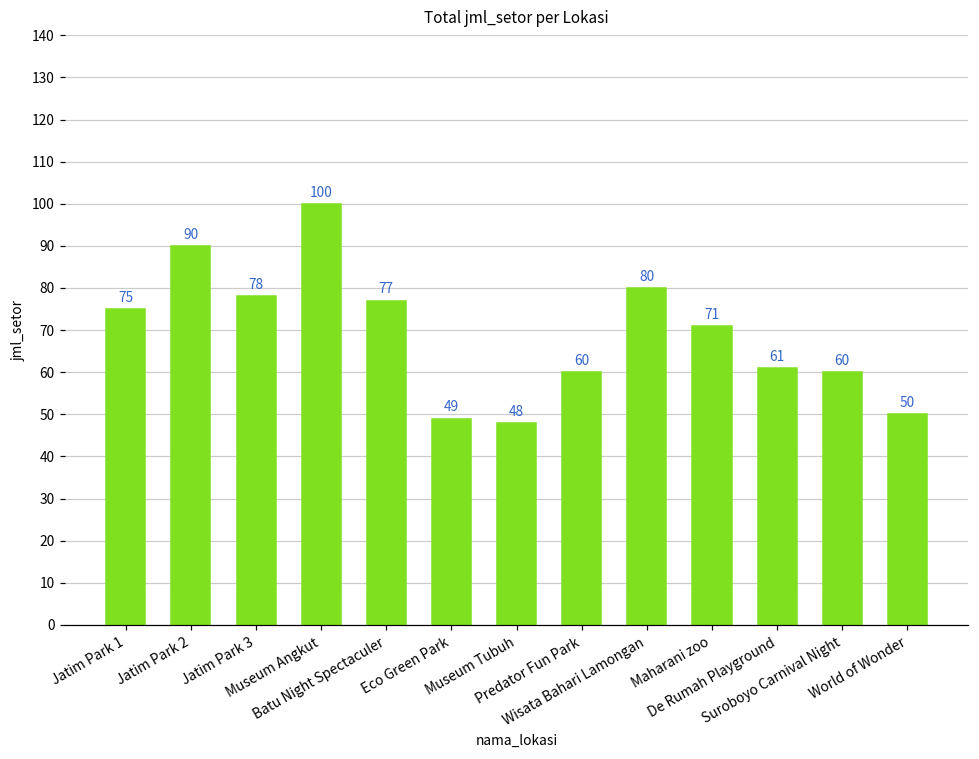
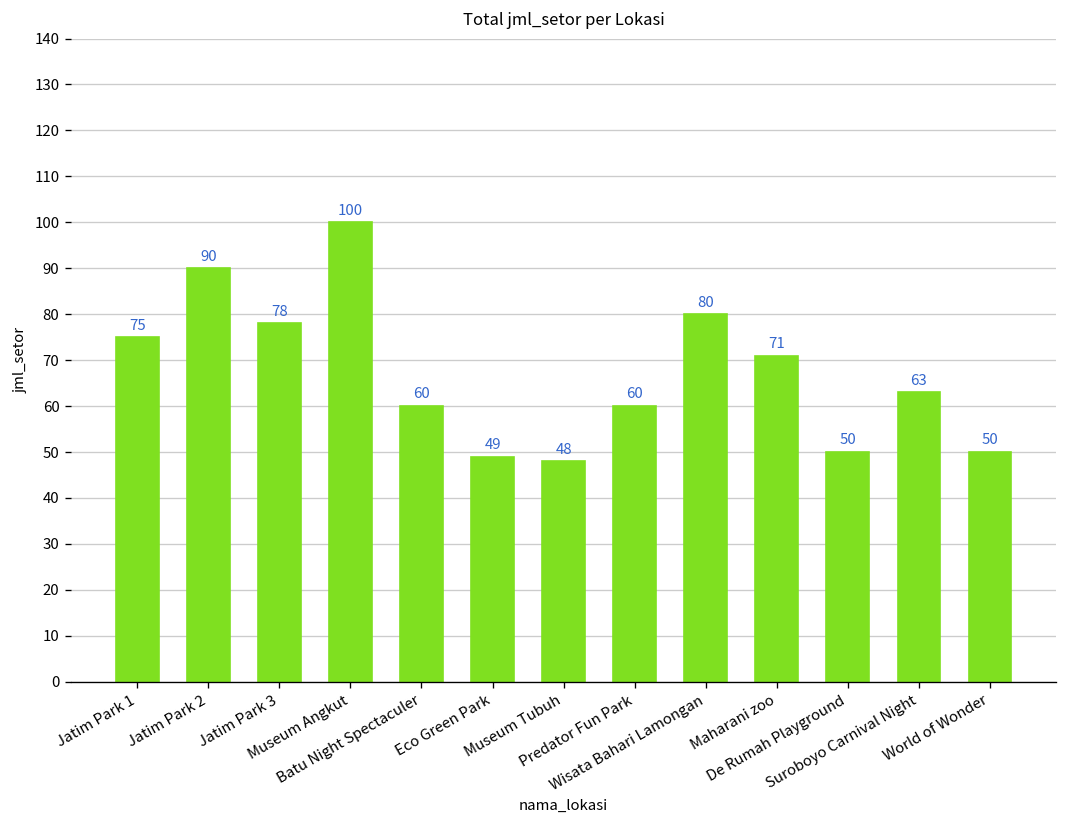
  {
    "Jatim Park 1": 75,
    "Jatim Park 2": 90,
    "Jatim Park 3": 78,
    "Museum Angkut": 100,
-   "Batu Night Spectaculer": 77,
+   "Batu Night Spectaculer": 60,
    "Eco Green Park": 49,
    "Museum Tubuh": 48,
    "Predator Fun Park": 60,
    "Wisata Bahari Lamongan": 80,
    "Maharani zoo": 71,
-   "De Rumah Playground": 61,
-   "Suroboyo Carnival Night": 60,
+   "De Rumah Playground": 50,
+   "Suroboyo Carnival Night": 63,
    "World of Wonder": 50
  }
